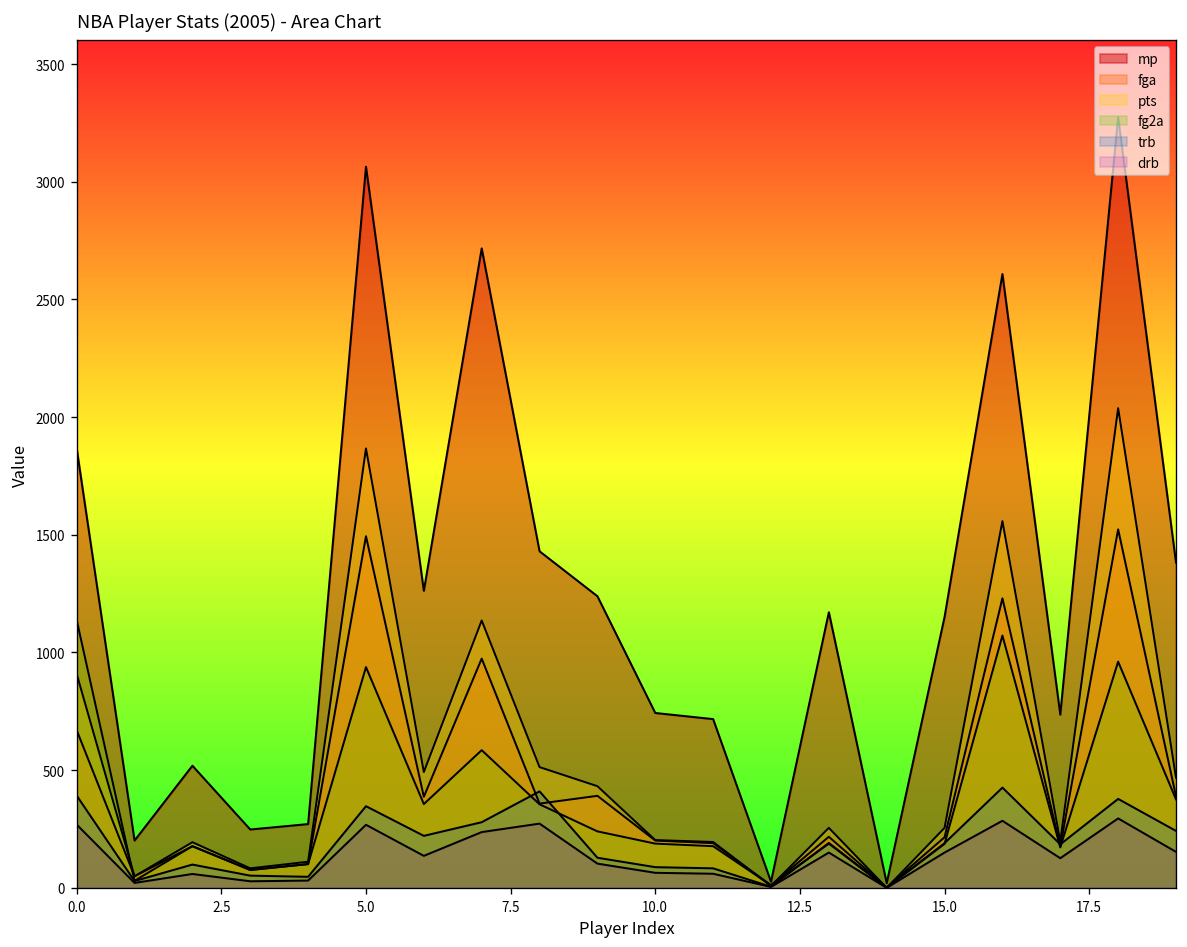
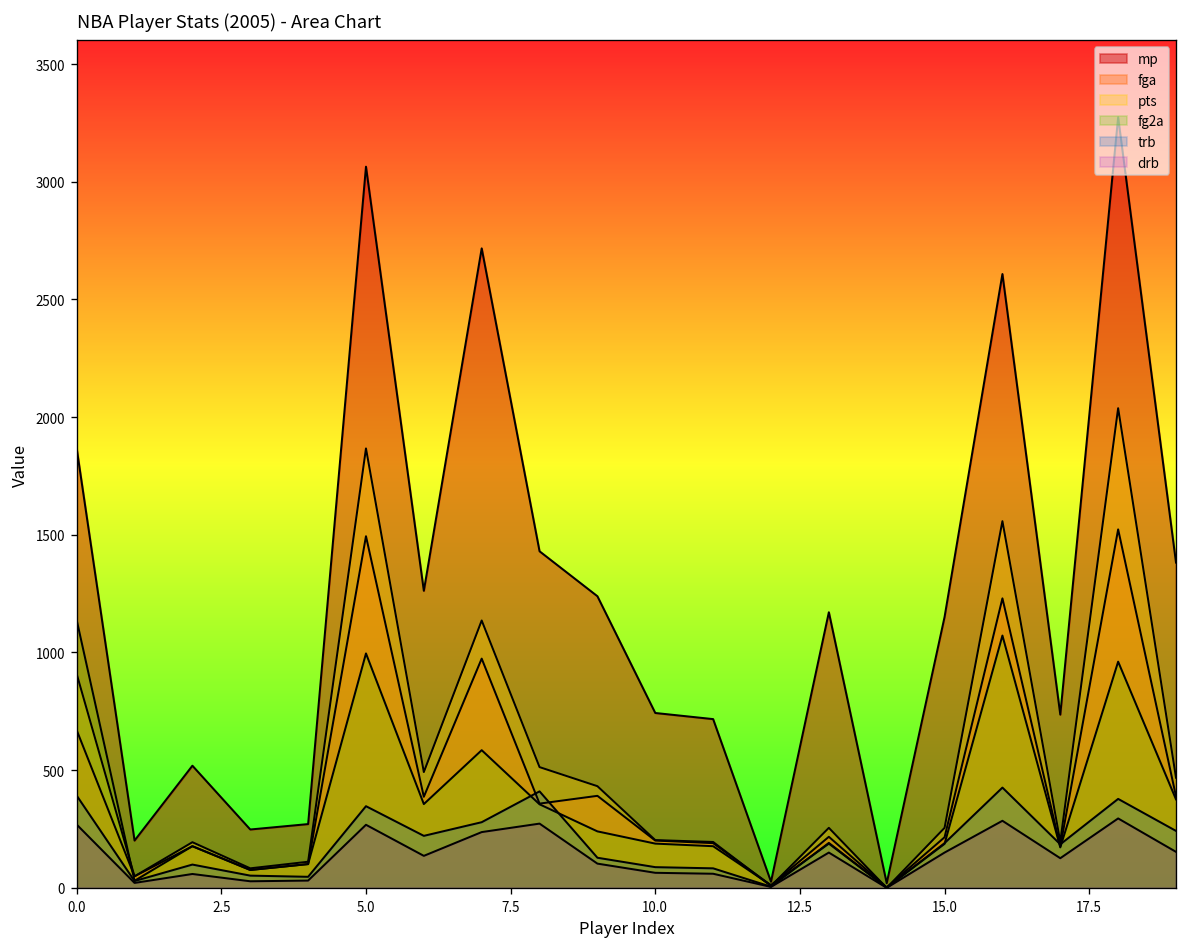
  {
    "fg2a": {
      "0.0": 1140,
-     "5.0": 940
+     "5.0": 1000
    }
  }
